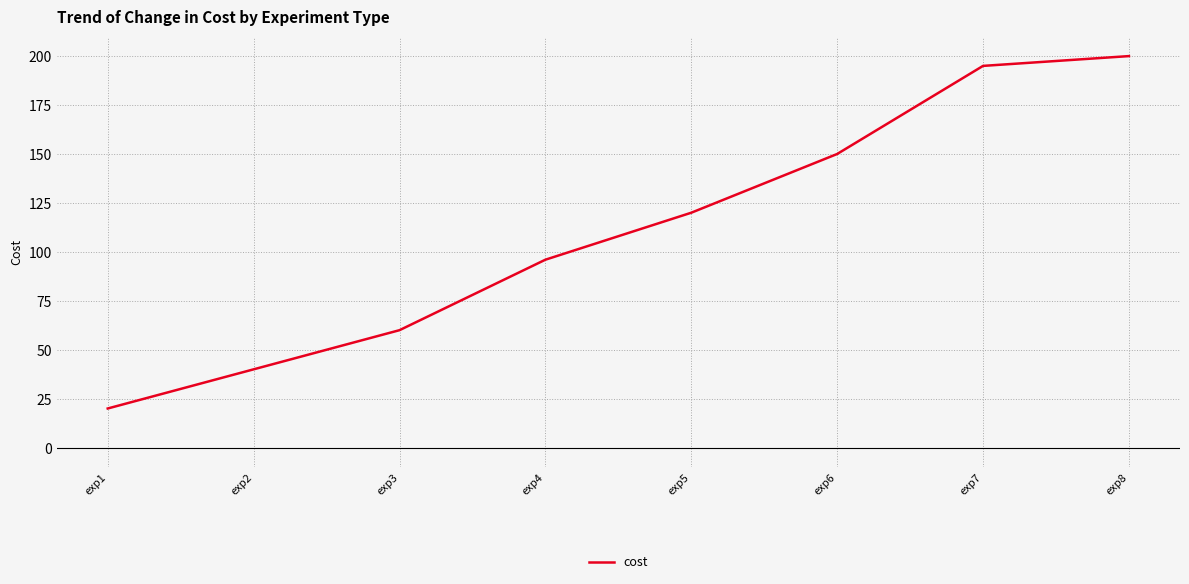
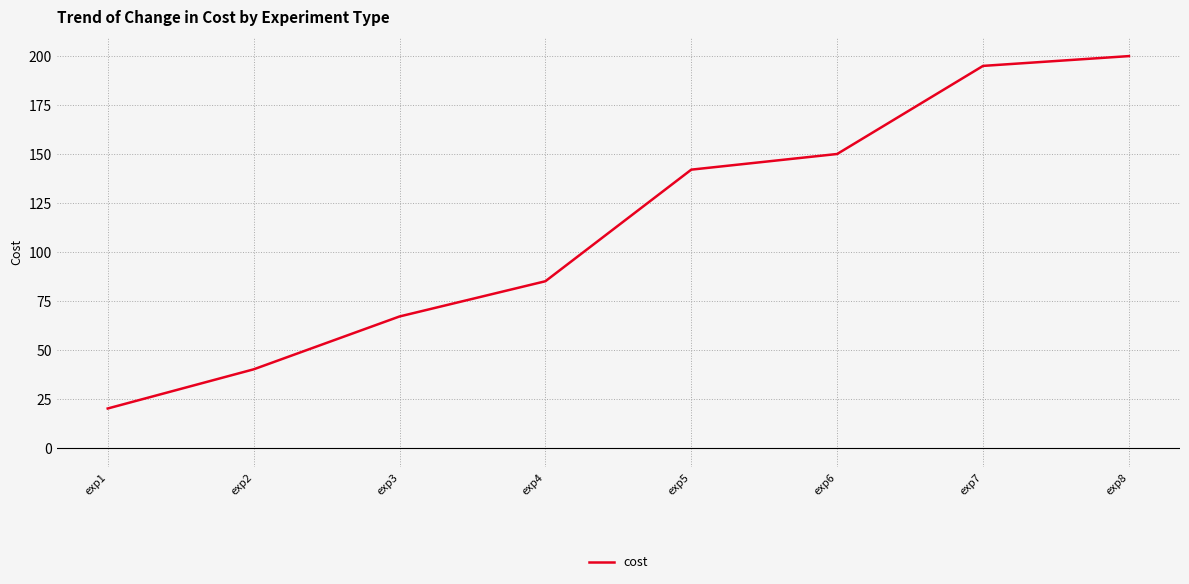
  {
    "exp1": 20,
    "exp2": 40,
-   "exp3": 60,
-   "exp4": 96,
-   "exp5": 120,
+   "exp3": 67,
+   "exp4": 85,
+   "exp5": 142,
    "exp6": 150,
    "exp7": 195,
    "exp8": 200
  }
